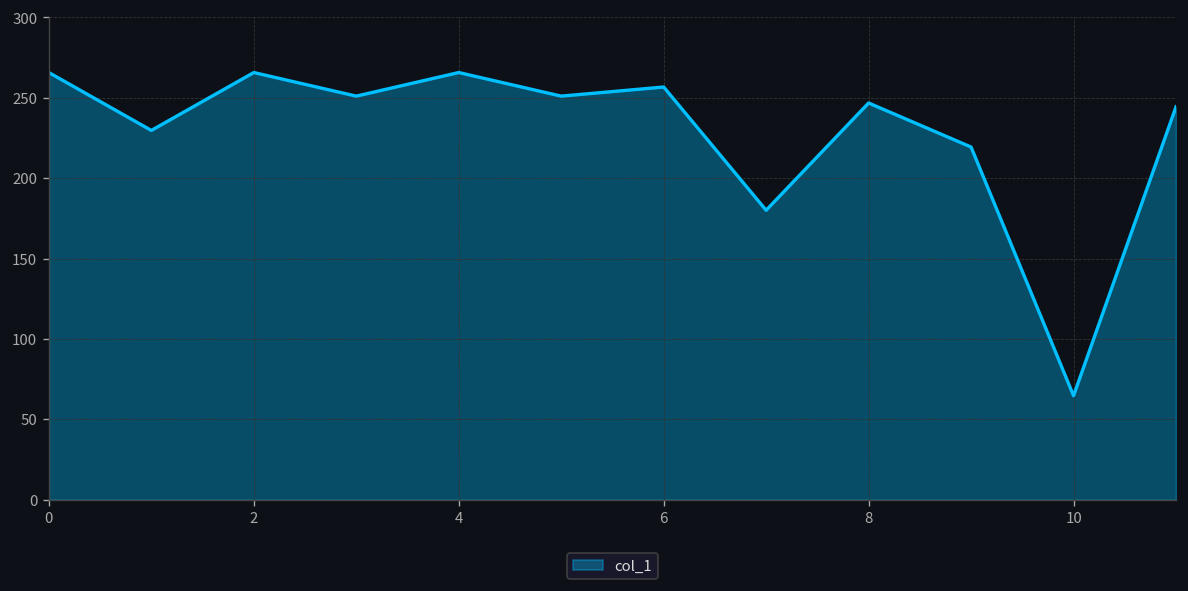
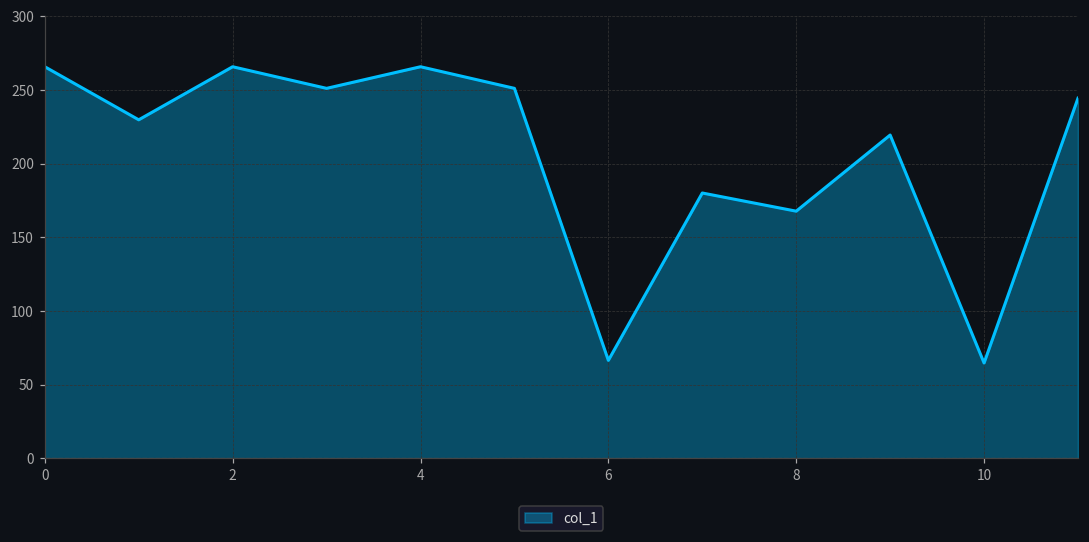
  {
    "0": 266,
    "2": 266,
    "4": 266,
-   "6": 257,
-   "8": 247,
+   "6": 66,
+   "8": 168,
    "10": 65
  }
